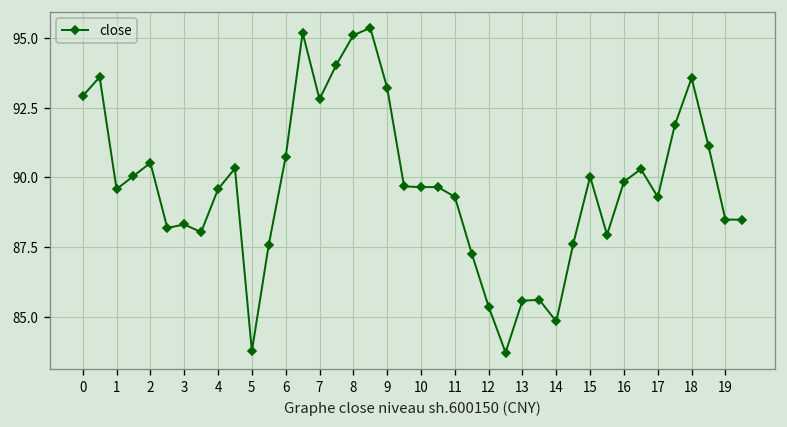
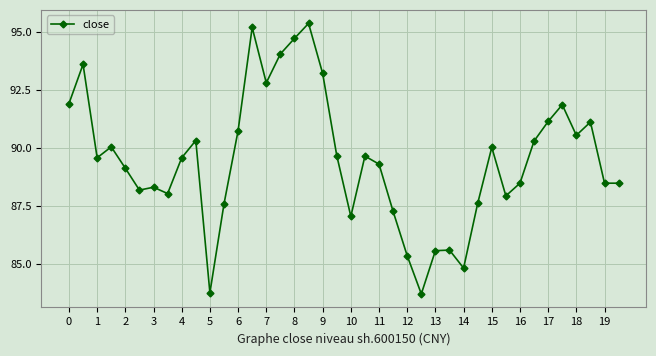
  {
-   "0": 92.9,
+   "0": 91.9,
    "1": 89.6,
-   "2": 90.5,
+   "2": 89.1,
    "3": 88.3,
    "4": 89.6,
    "5": 83.8,
    "6": 90.7,
    "7": 92.8,
-   "8": 95.1,
+   "8": 94.7,
    "9": 93.2,
-   "10": 89.7,
+   "10": 87.1,
    "11": 89.3,
    "12": 85.4,
    "13": 85.6,
    "14": 84.8,
    "15": 90.0,
-   "16": 89.8,
-   "17": 89.3,
-   "18": 93.6,
+   "16": 88.5,
+   "17": 91.1,
+   "18": 90.5,
    "19": 88.5
  }
